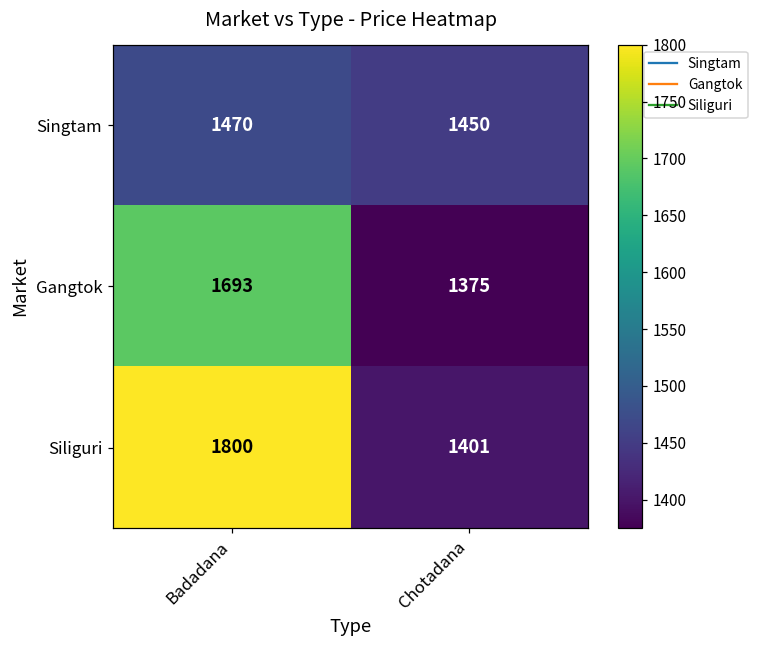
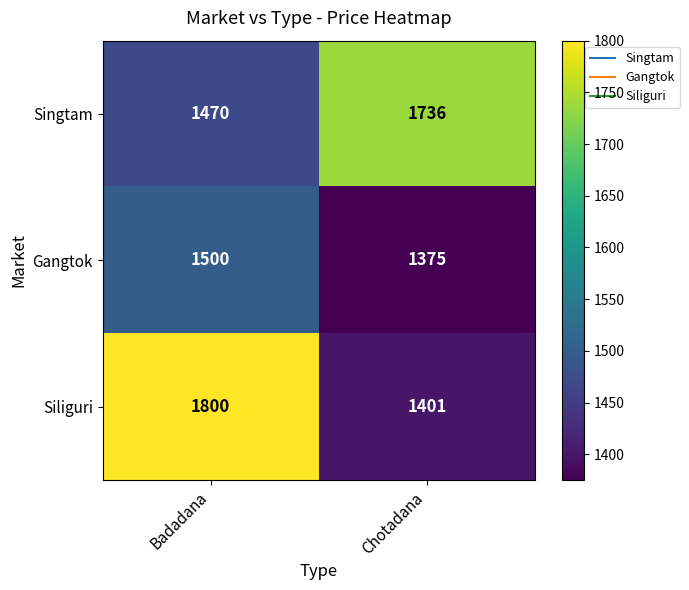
  {
    "Singtam": {
      "Badadana": 1470,
-     "Chotadana": 1450
+     "Chotadana": 1736
    },
    "Gangtok": {
-     "Badadana": 1693,
+     "Badadana": 1500,
      "Chotadana": 1375
    },
    "Siliguri": {
      "Badadana": 1800,
      "Chotadana": 1401
    }
  }
